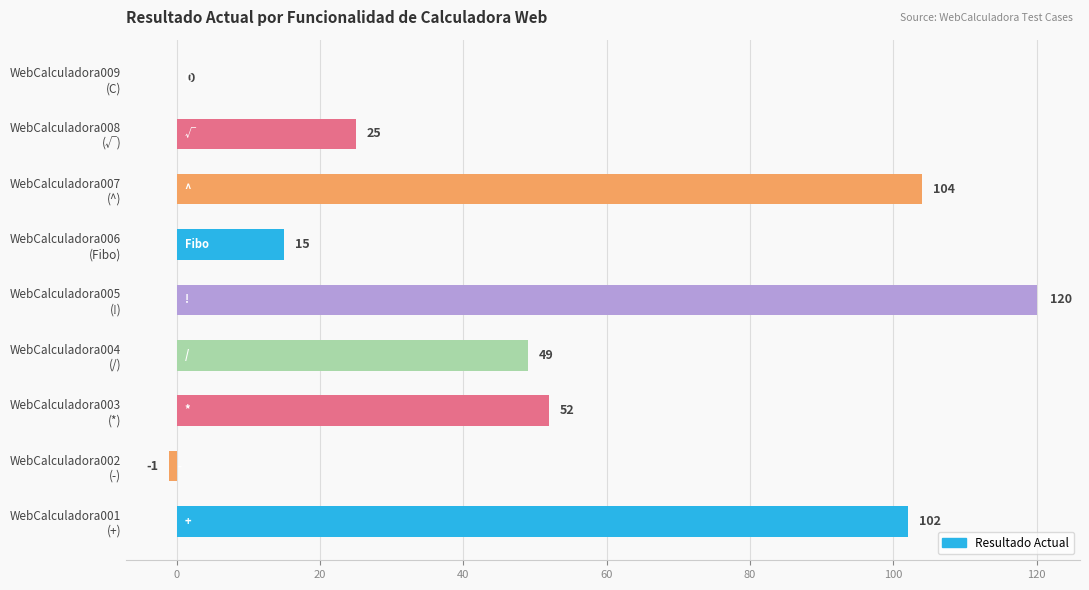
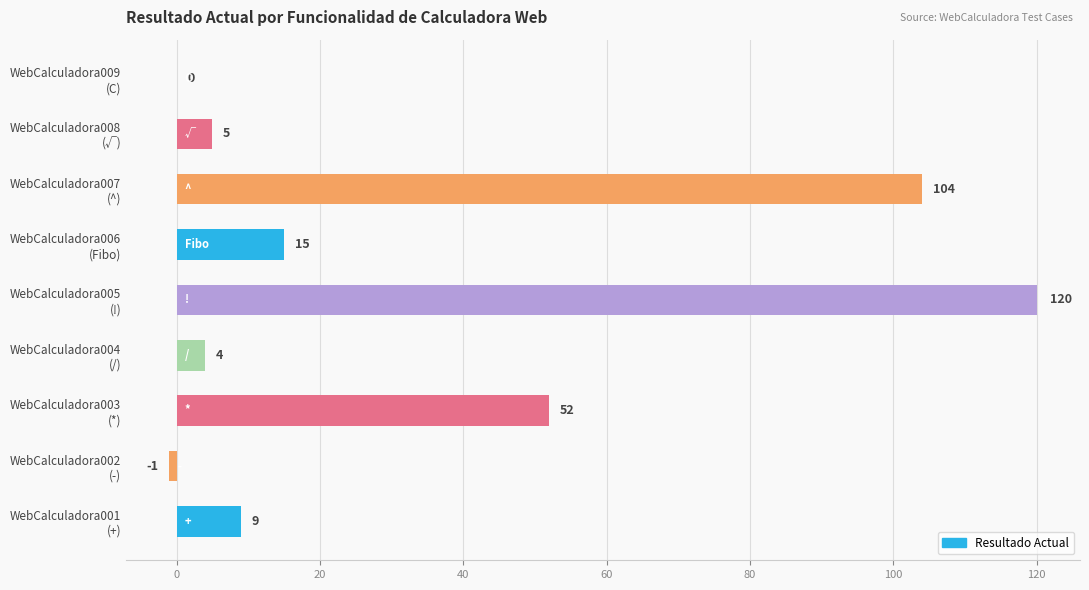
  {
    "WebCalculadora009 (C)": 0,
-   "WebCalculadora008 (√)": 25,
+   "WebCalculadora008 (√)": 5,
    "WebCalculadora007 (^)": 104,
    "WebCalculadora006 (Fibo)": 15,
    "WebCalculadora005 (!)": 120,
-   "WebCalculadora004 (/)": 49,
+   "WebCalculadora004 (/)": 4,
    "WebCalculadora003 (*)": 52,
    "WebCalculadora002 (-)": -1,
-   "WebCalculadora001 (+)": 102
+   "WebCalculadora001 (+)": 9
  }
